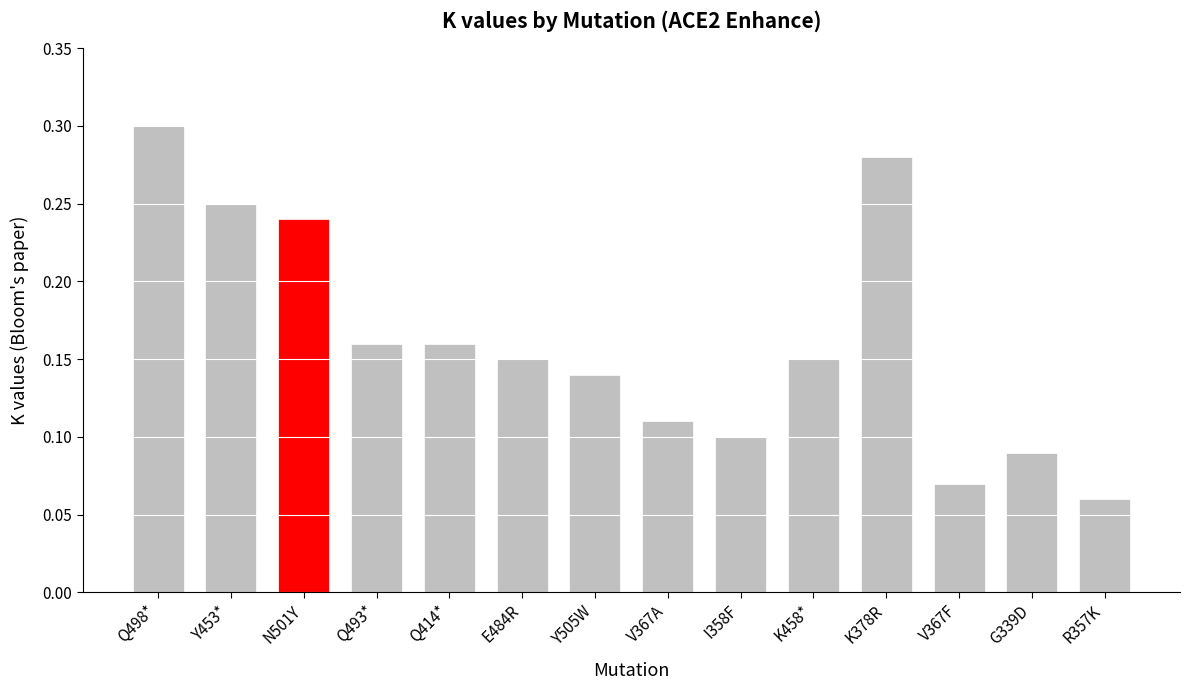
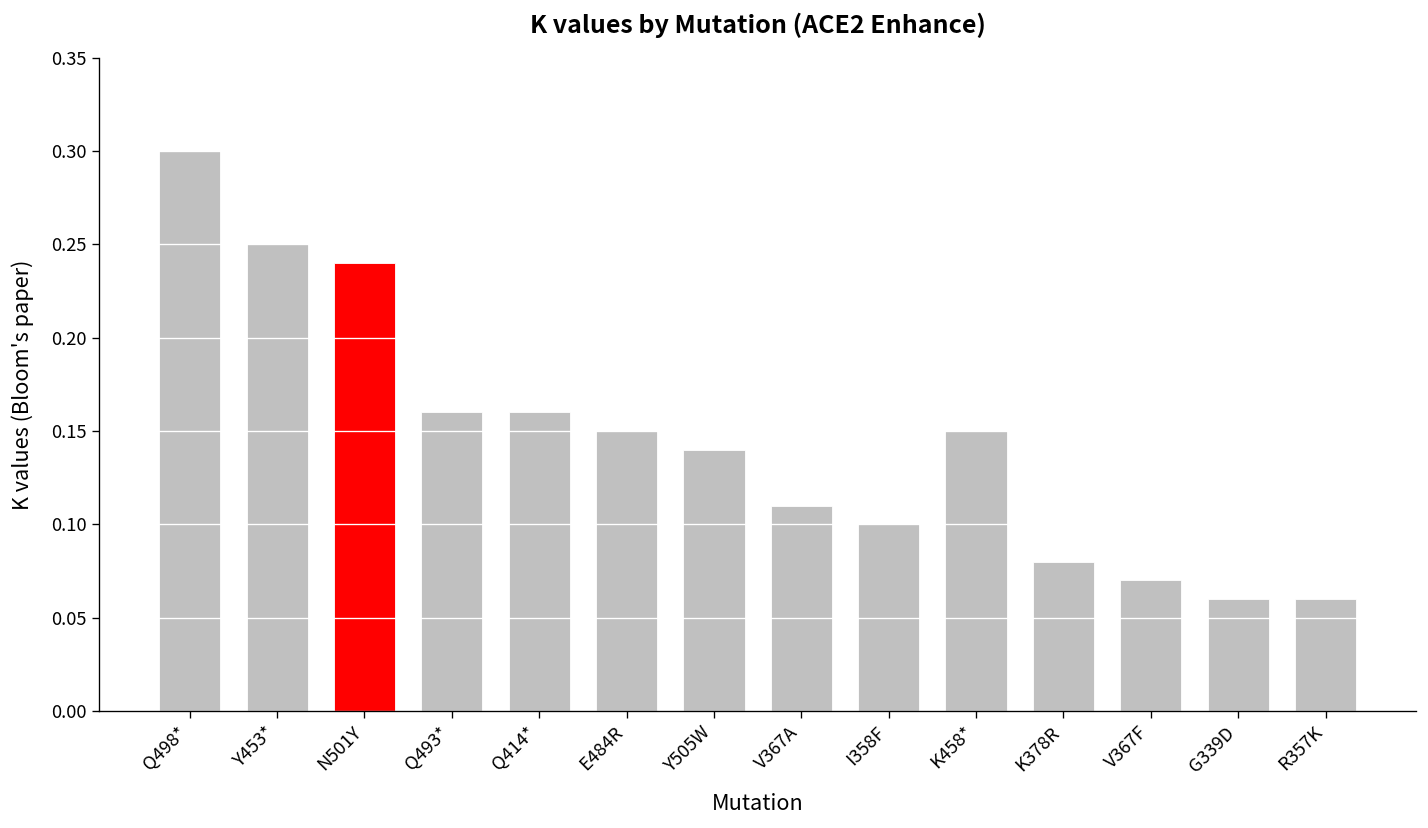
  {
    "Q498*": 0.30,
    "Y453*": 0.25,
    "N501Y": 0.24,
    "Q493*": 0.16,
    "Q414*": 0.16,
    "E484R": 0.15,
    "Y505W": 0.14,
    "V367A": 0.11,
    "I358F": 0.10,
    "K458*": 0.15,
-   "K378R": 0.28,
+   "K378R": 0.08,
    "V367F": 0.07,
-   "G339D": 0.09,
+   "G339D": 0.06,
    "R357K": 0.06
  }
